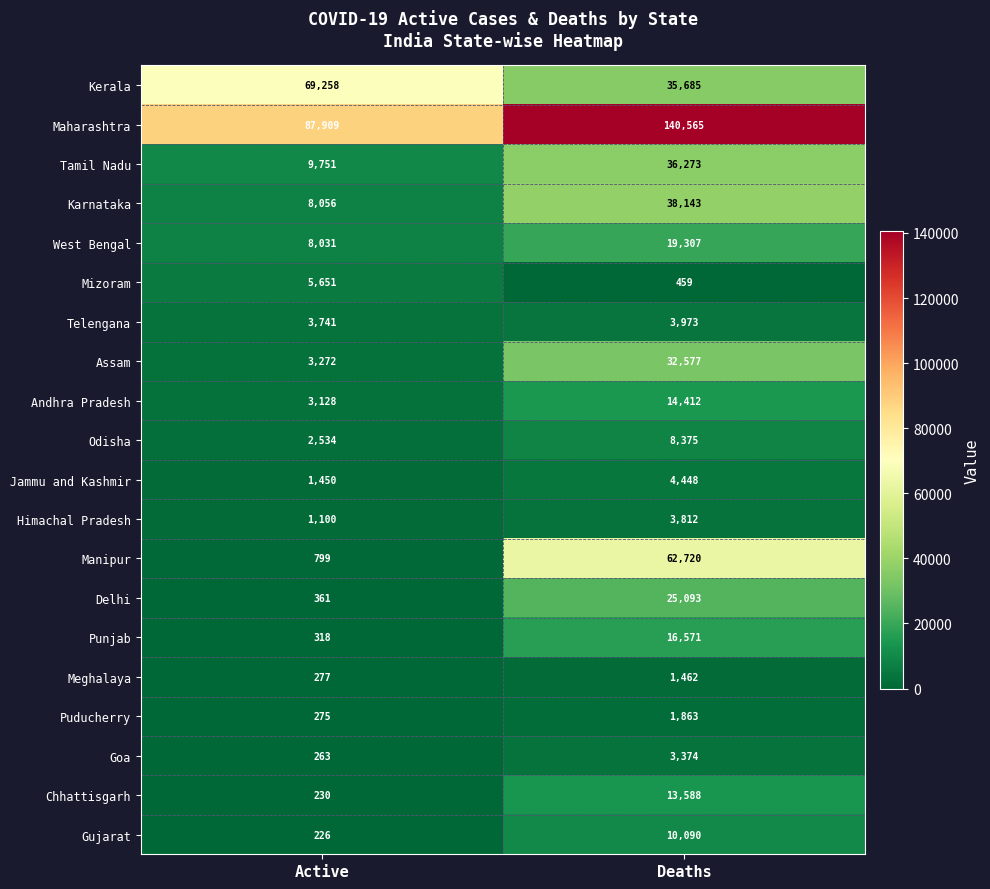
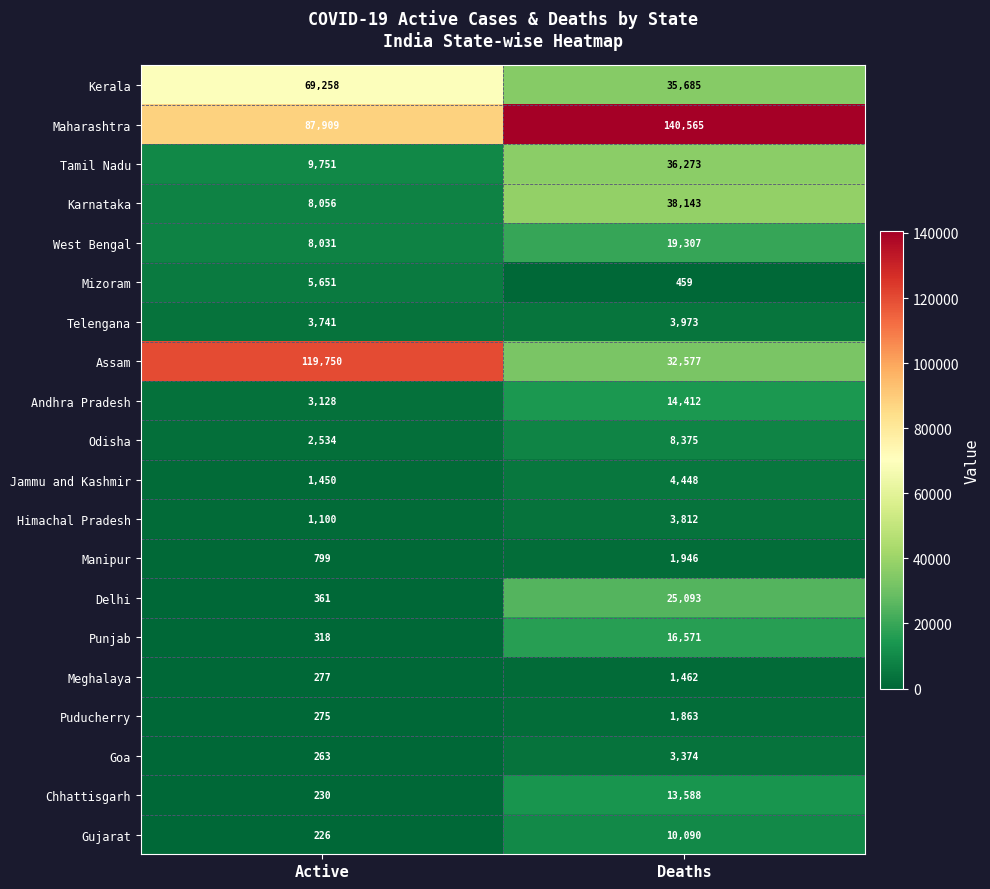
  {
    "Kerala": {
      "Active": "69,258",
      "Deaths": "35,685"
    },
    "Maharashtra": {
      "Active": "87,909",
      "Deaths": "140,565"
    },
    "Tamil Nadu": {
      "Active": "9,751",
      "Deaths": "36,273"
    },
    "Karnataka": {
      "Active": "8,056",
      "Deaths": "38,143"
    },
    "West Bengal": {
      "Active": "8,031",
      "Deaths": "19,307"
    },
    "Mizoram": {
      "Active": "5,651",
      "Deaths": "459"
    },
    "Telengana": {
      "Active": "3,741",
      "Deaths": "3,973"
    },
    "Assam": {
-     "Active": "3,272",
+     "Active": "119,750",
      "Deaths": "32,577"
    },
    "Andhra Pradesh": {
      "Active": "3,128",
      "Deaths": "14,412"
    },
    "Odisha": {
      "Active": "2,534",
      "Deaths": "8,375"
    },
    "Jammu and Kashmir": {
      "Active": "1,450",
      "Deaths": "4,448"
    },
    "Himachal Pradesh": {
      "Active": "1,100",
      "Deaths": "3,812"
    },
    "Manipur": {
      "Active": "799",
-     "Deaths": "62,720"
+     "Deaths": "1,946"
    },
    "Delhi": {
      "Active": "361",
      "Deaths": "25,093"
    },
    "Punjab": {
      "Active": "318",
      "Deaths": "16,571"
    },
    "Meghalaya": {
      "Active": "277",
      "Deaths": "1,462"
    },
    "Puducherry": {
      "Active": "275",
      "Deaths": "1,863"
    },
    "Goa": {
      "Active": "263",
      "Deaths": "3,374"
    },
    "Chhattisgarh": {
      "Active": "230",
      "Deaths": "13,588"
    },
    "Gujarat": {
      "Active": "226",
      "Deaths": "10,090"
    }
  }
